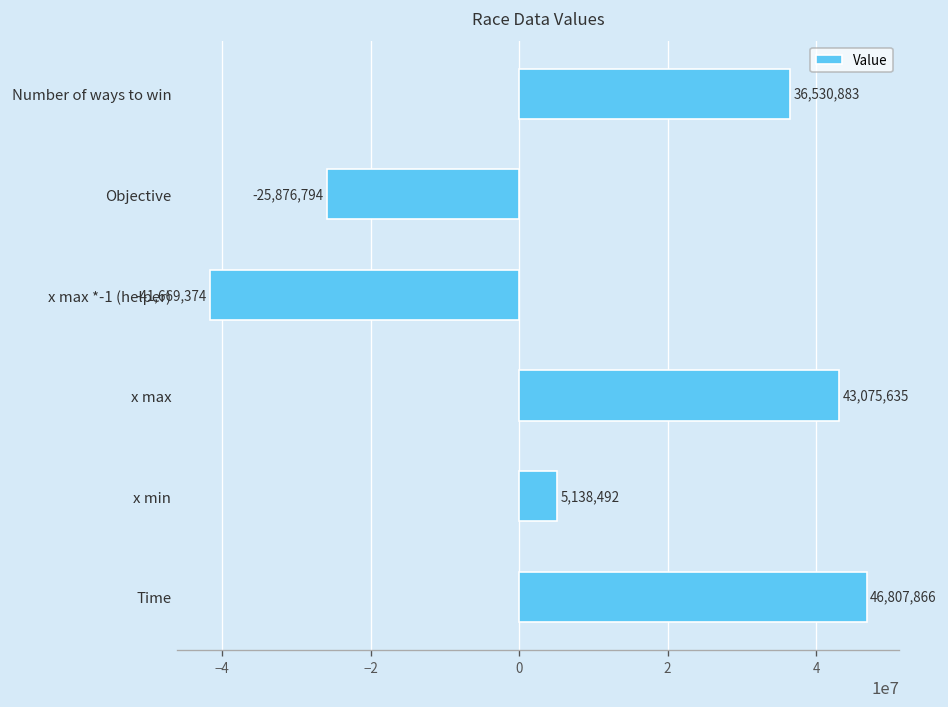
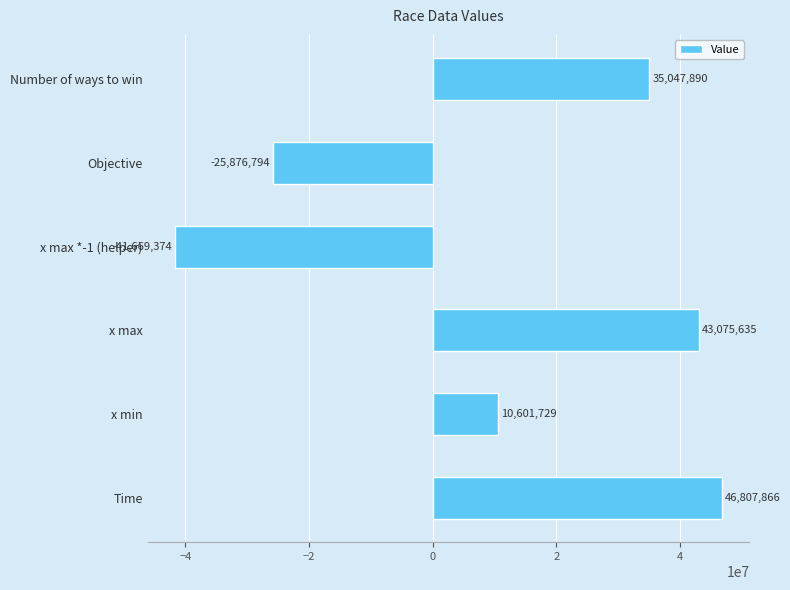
  {
-   "Number of ways to win": "36,530,883",
+   "Number of ways to win": "35,047,890",
    "Objective": "-25,876,794",
    "x max *-1 (helper)": "-41,669,374",
    "x max": "43,075,635",
-   "x min": "5,138,492",
+   "x min": "10,601,729",
    "Time": "46,807,866"
  }
